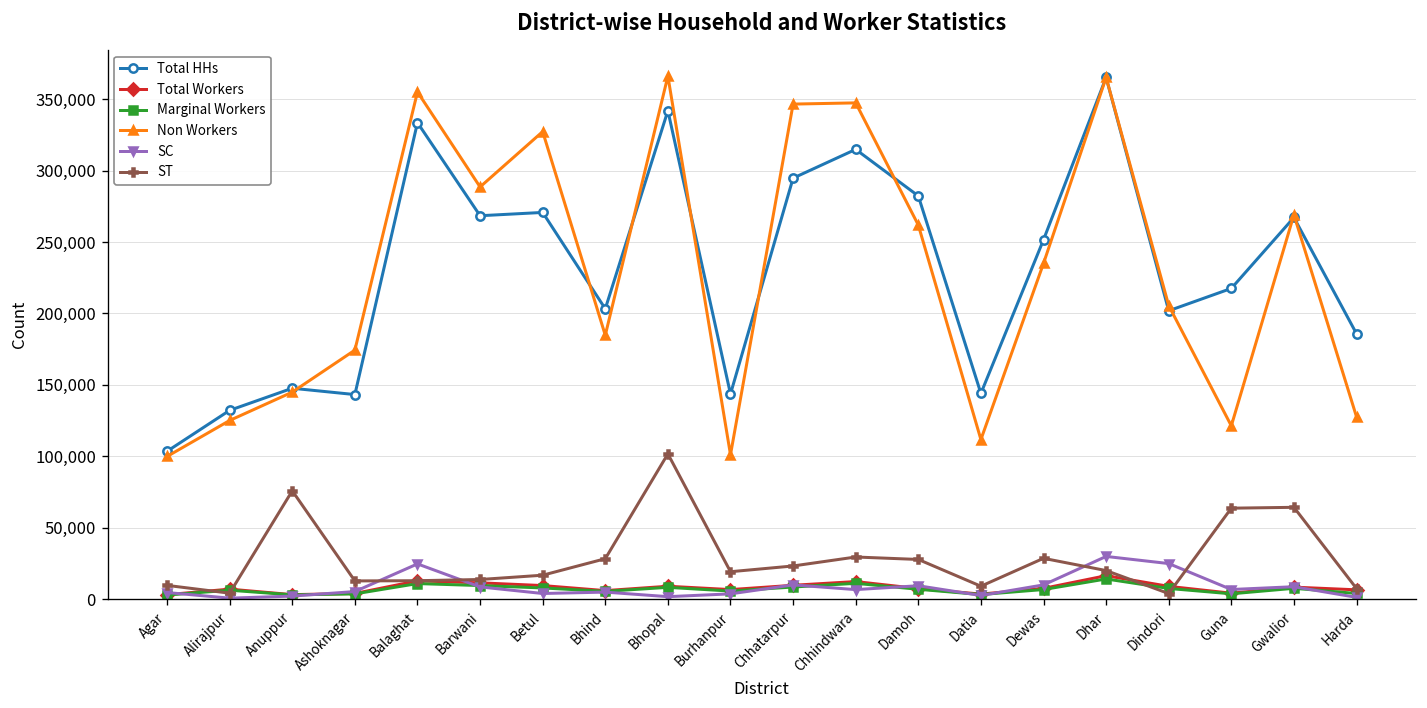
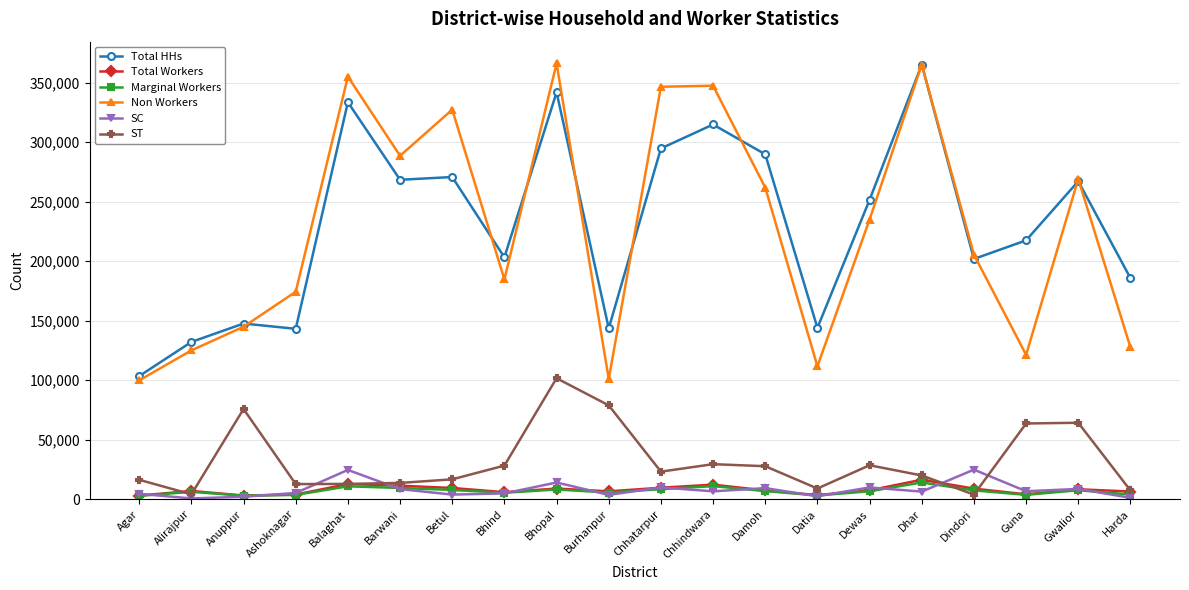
  {
    "Total HHs": {
      "Agar": "103,000",
      "Alirajpur": "132,000",
      "Anuppur": "148,000",
      "Ashoknagar": "143,000",
      "Balaghat": "334,000",
      "Barwani": "268,000",
      "Betul": "271,000",
      "Bhind": "203,000",
      "Bhopal": "342,000",
      "Burhanpur": "144,000",
      "Chhatarpur": "295,000",
      "Chhindwara": "315,000",
-     "Damoh": "282,000",
+     "Damoh": "290,000",
      "Datia": "144,000",
      "Dewas": "252,000",
      "Dindori": "202,000",
      "Guna": "217,000",
      "Harda": "186,000"
    },
    "Total Workers": {
      "Dhar": "16,000"
    },
    "Marginal Workers": {
      "Dhar": "14,000",
      "Harda": "4,000"
    },
    "Non Workers": {
      "Agar": "100,000",
      "Alirajpur": "125,000",
      "Anuppur": "145,000",
      "Ashoknagar": "174,000",
      "Balaghat": "355,000",
      "Barwani": "289,000",
      "Betul": "327,000",
      "Bhind": "185,000",
      "Bhopal": "366,000",
      "Burhanpur": "101,000",
      "Chhatarpur": "347,000",
      "Chhindwara": "347,000",
      "Damoh": "262,000",
      "Datia": "112,000",
      "Dewas": "235,000",
      "Dindori": "205,000",
      "Guna": "121,000",
      "Harda": "128,000"
    },
    "SC": {
      "Alirajpur": "1,000",
      "Balaghat": "25,000",
      "Betul": "4,000",
-     "Bhopal": "2,000",
+     "Bhopal": "14,000",
      "Chhindwara": "7,000",
      "Dewas": "10,000",
-     "Dhar": "30,000",
+     "Dhar": "6,000",
      "Dindori": "25,000",
      "Guna": "7,000",
      "Harda": "1,000"
    },
    "ST": {
-     "Agar": "10,000",
+     "Agar": "16,000",
      "Anuppur": "76,000",
      "Ashoknagar": "13,000",
      "Barwani": "14,000",
      "Betul": "17,000",
      "Bhind": "28,000",
      "Bhopal": "102,000",
-     "Burhanpur": "19,000",
+     "Burhanpur": "79,000",
      "Chhatarpur": "23,000",
      "Chhindwara": "29,000",
      "Damoh": "28,000",
      "Datia": "9,000",
      "Dewas": "29,000",
      "Dhar": "20,000",
      "Dindori": "4,000",
      "Guna": "64,000",
      "Gwalior": "64,000"
    }
  }
